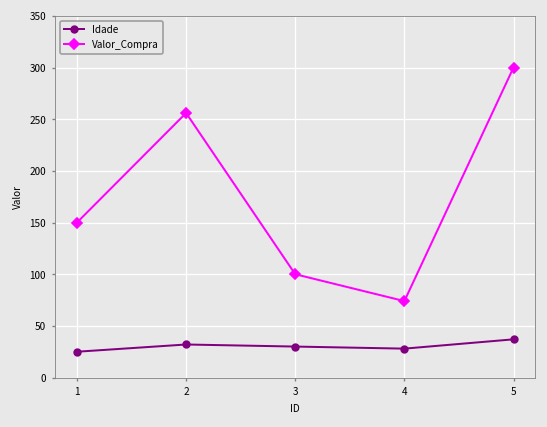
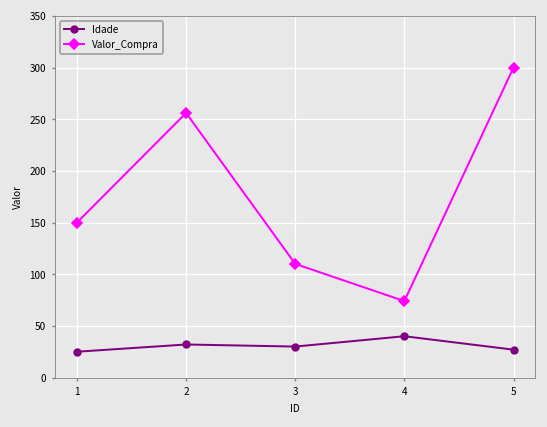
  {
    "Idade": {
      "1": 30,
      "2": 30,
      "3": 30,
-     "4": 30,
-     "5": 40
+     "4": 40,
+     "5": 30
    },
    "Valor_Compra": {
      "1": 150,
      "2": 260,
-     "3": 100,
+     "3": 110,
      "4": 70,
      "5": 300
    }
  }
